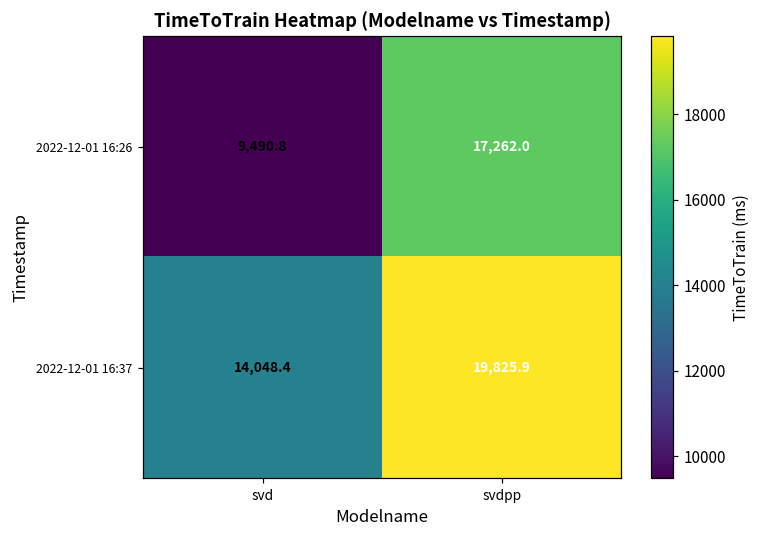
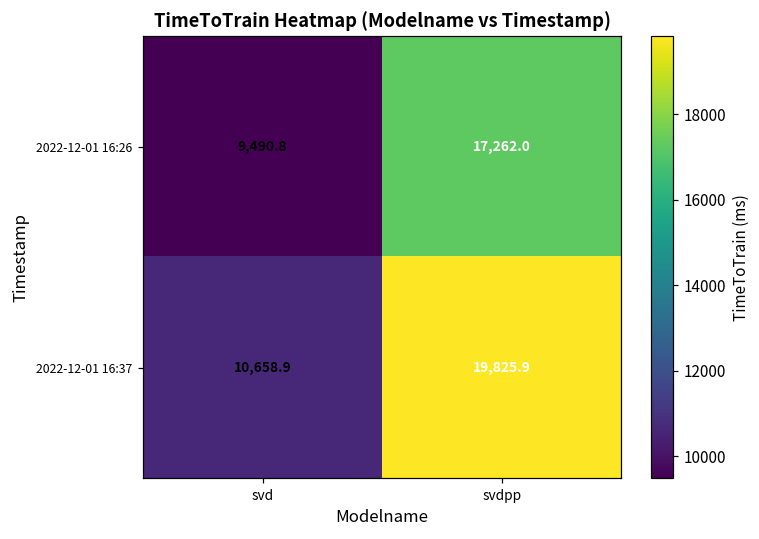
  {
    "2022-12-01 16:26": {
      "svd": "9,490.8",
      "svdpp": "17,262.0"
    },
    "2022-12-01 16:37": {
-     "svd": "14,048.4",
+     "svd": "10,658.9",
      "svdpp": "19,825.9"
    }
  }
